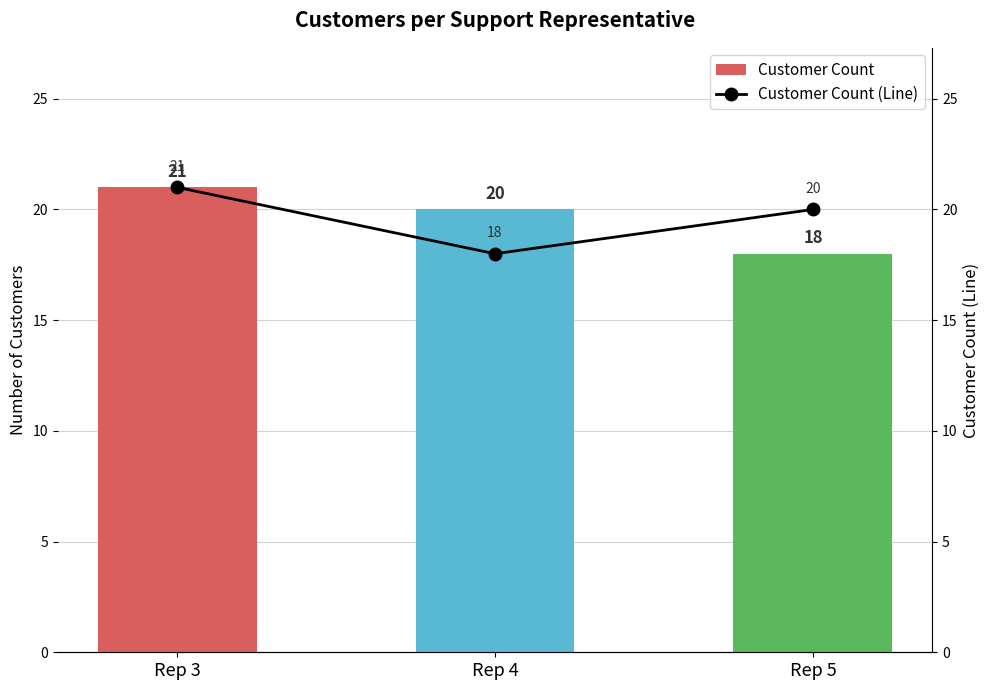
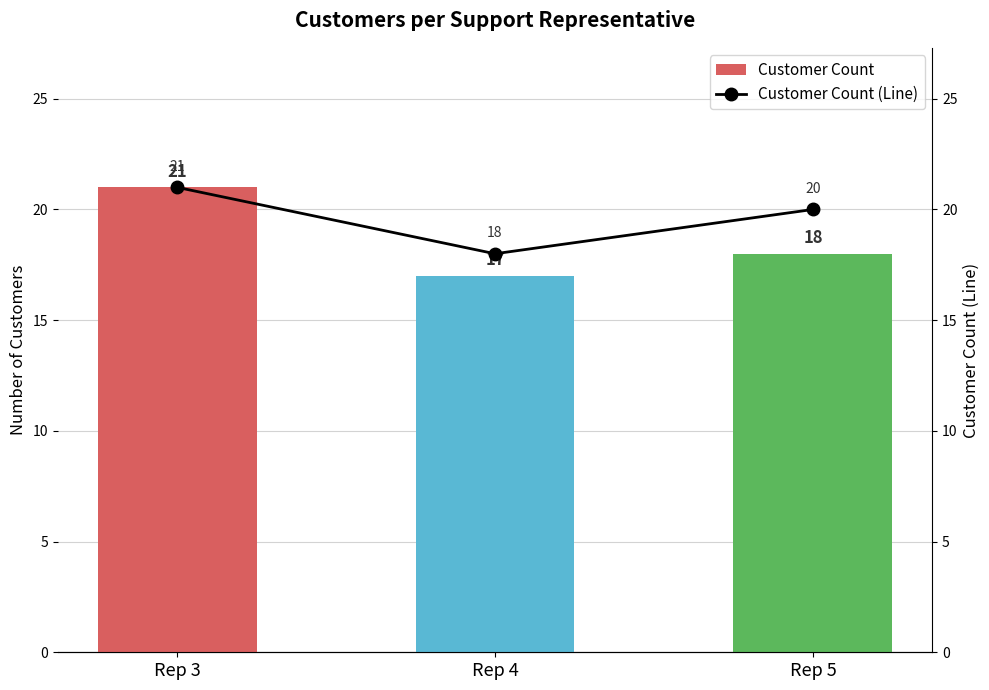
  {
    "Customer Count": {
-     "Rep 4": 20,
+     "Rep 4": 17,
      "Rep 5": 18
    },
    "Customer Count (Line)": {
      "Rep 4": 18,
      "Rep 5": 20
    }
  }
